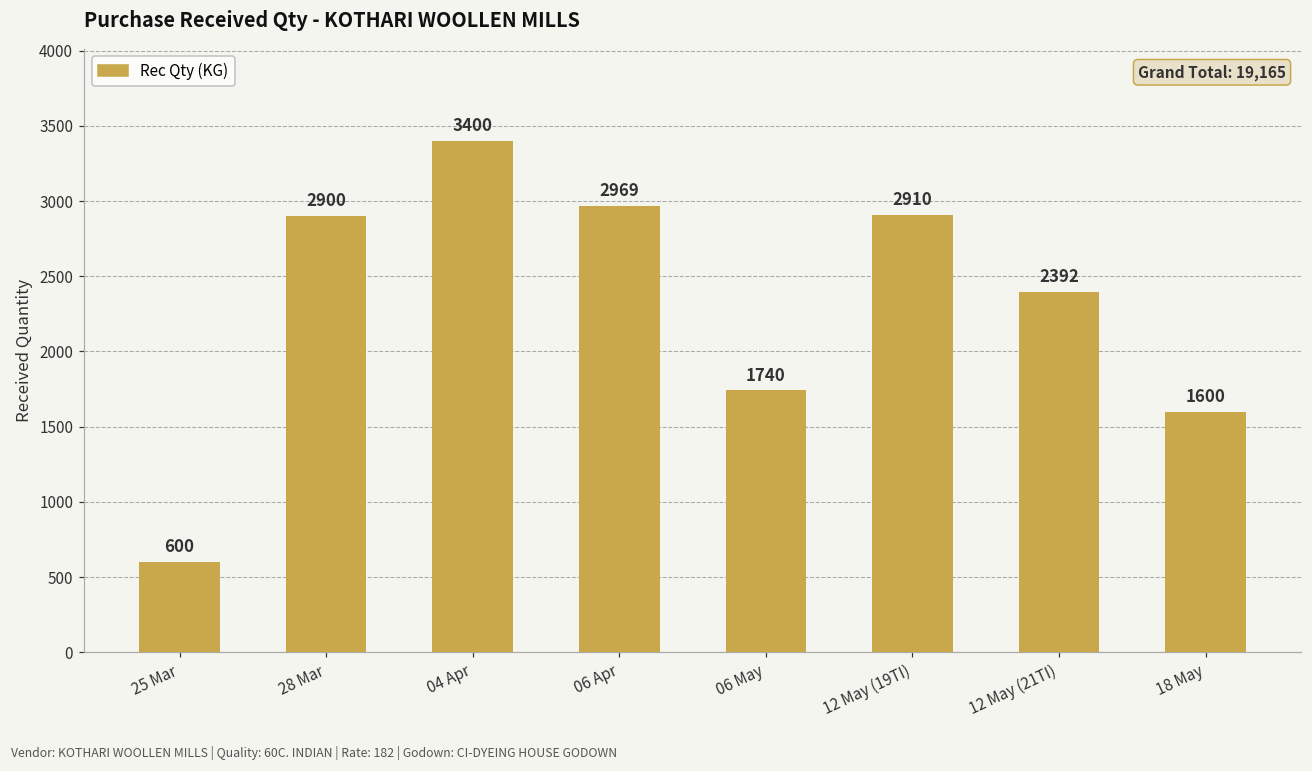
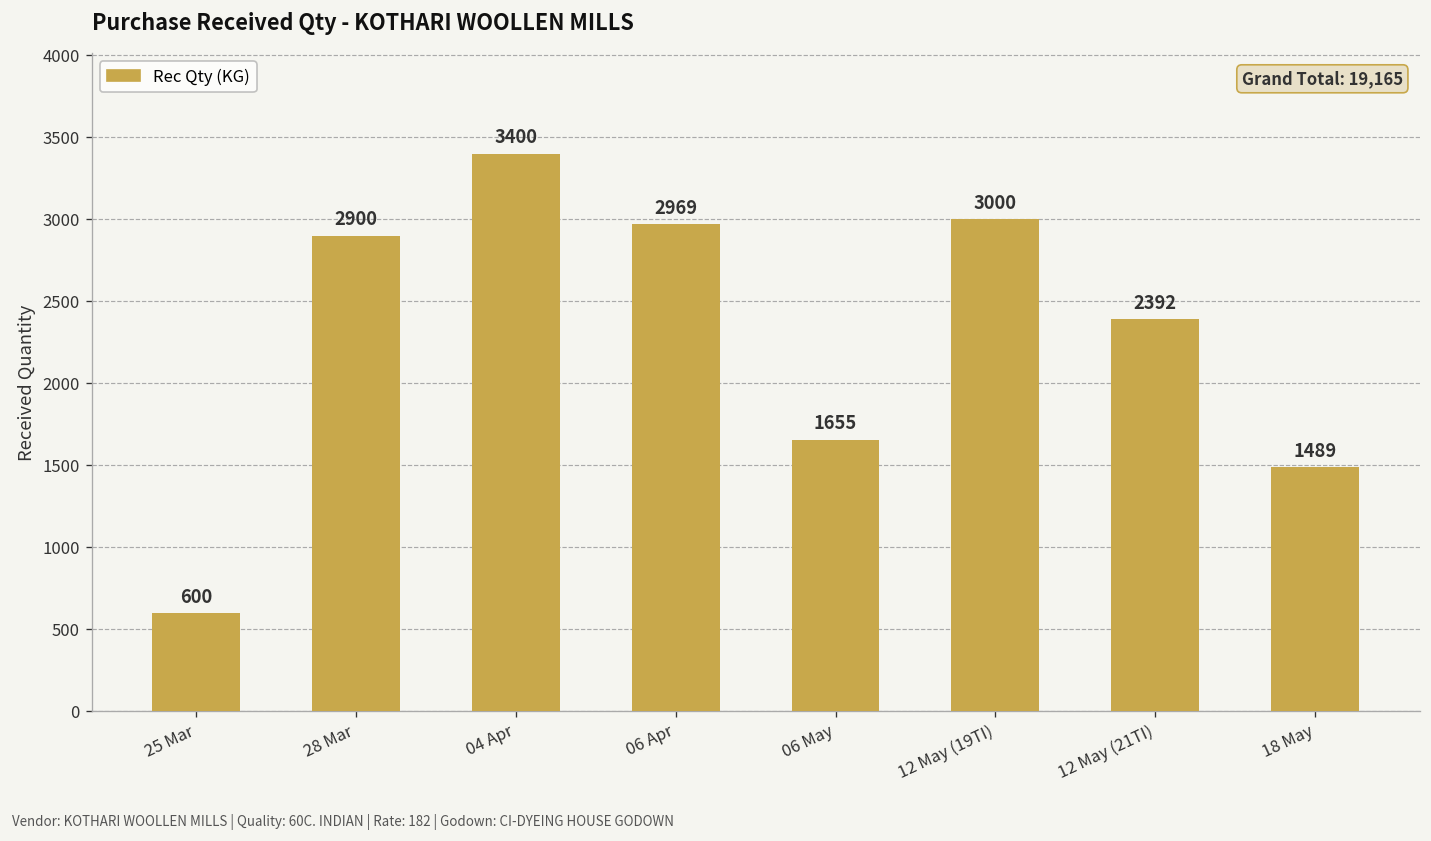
  {
    "25 Mar": 600,
    "28 Mar": 2900,
    "04 Apr": 3400,
    "06 Apr": 2969,
-   "06 May": 1740,
-   "12 May (19TI)": 2910,
+   "06 May": 1655,
+   "12 May (19TI)": 3000,
    "12 May (21TI)": 2392,
-   "18 May": 1600
+   "18 May": 1489
  }
